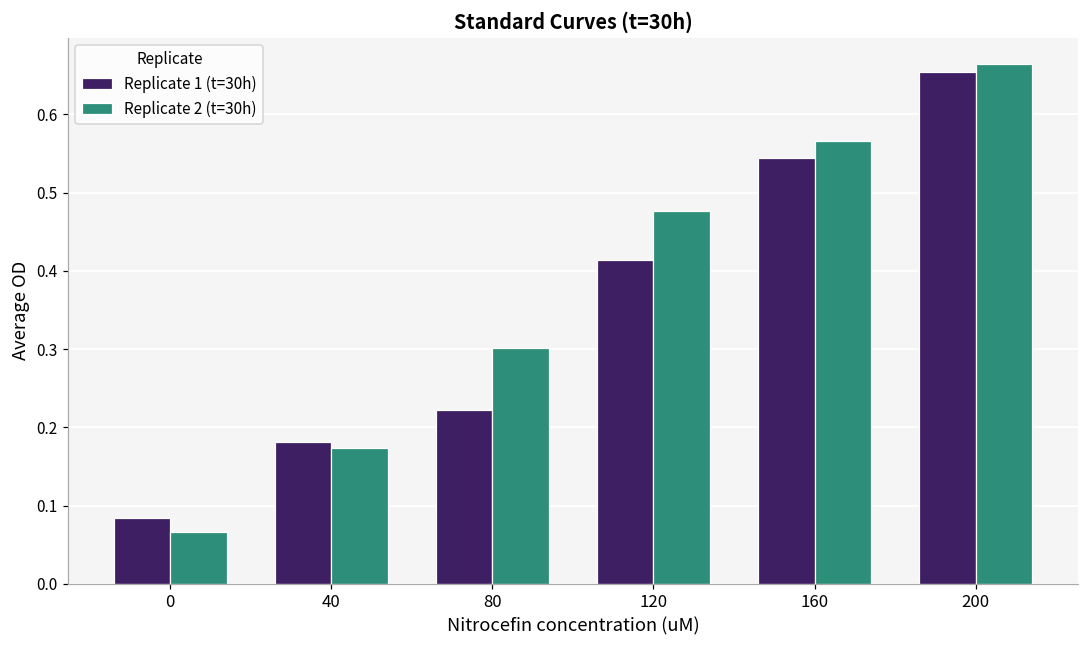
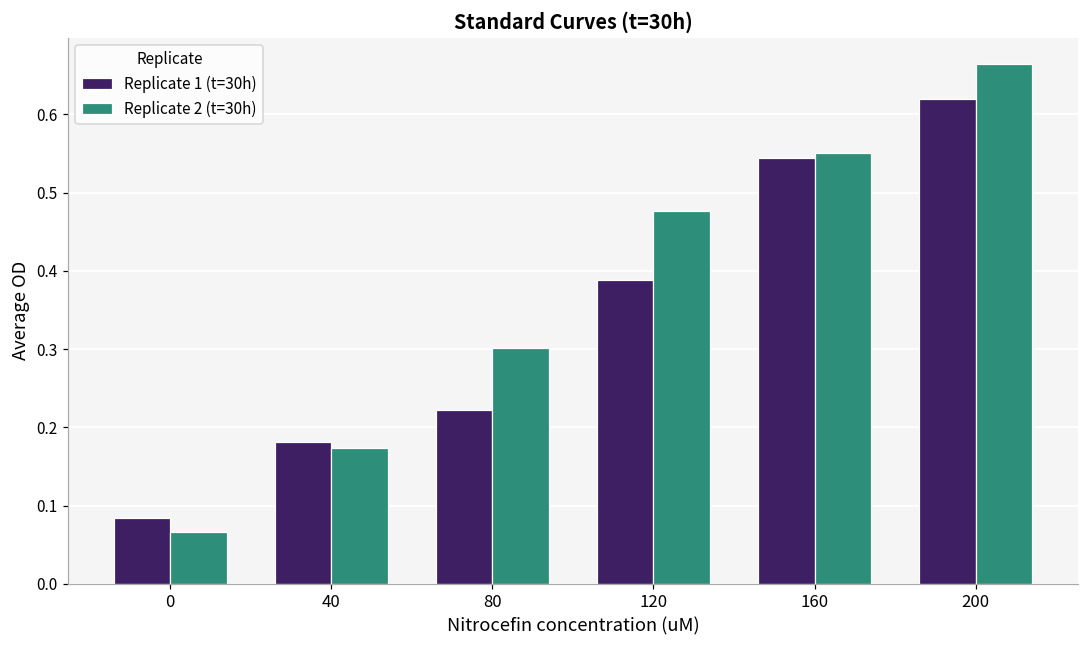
  {
    "Replicate 1 (t=30h)": {
      "0": 0.08,
      "40": 0.18,
      "80": 0.22,
-     "120": 0.41,
+     "120": 0.39,
      "160": 0.54,
-     "200": 0.65
+     "200": 0.62
    },
    "Replicate 2 (t=30h)": {
      "0": 0.07,
      "40": 0.17,
      "80": 0.30,
      "120": 0.48,
-     "160": 0.57,
+     "160": 0.55,
      "200": 0.67
    }
  }
